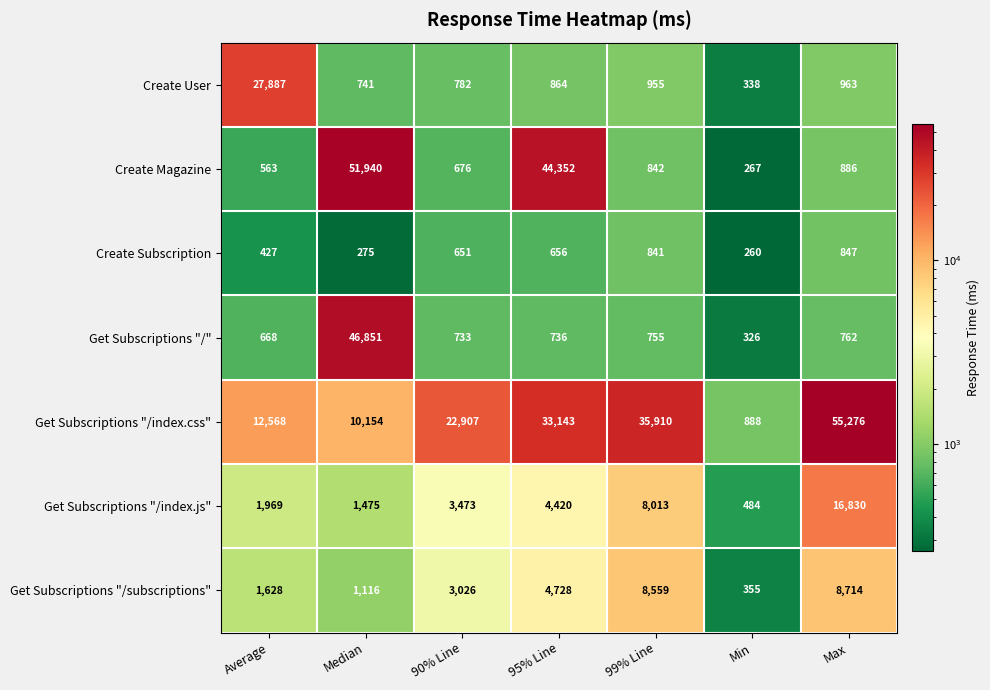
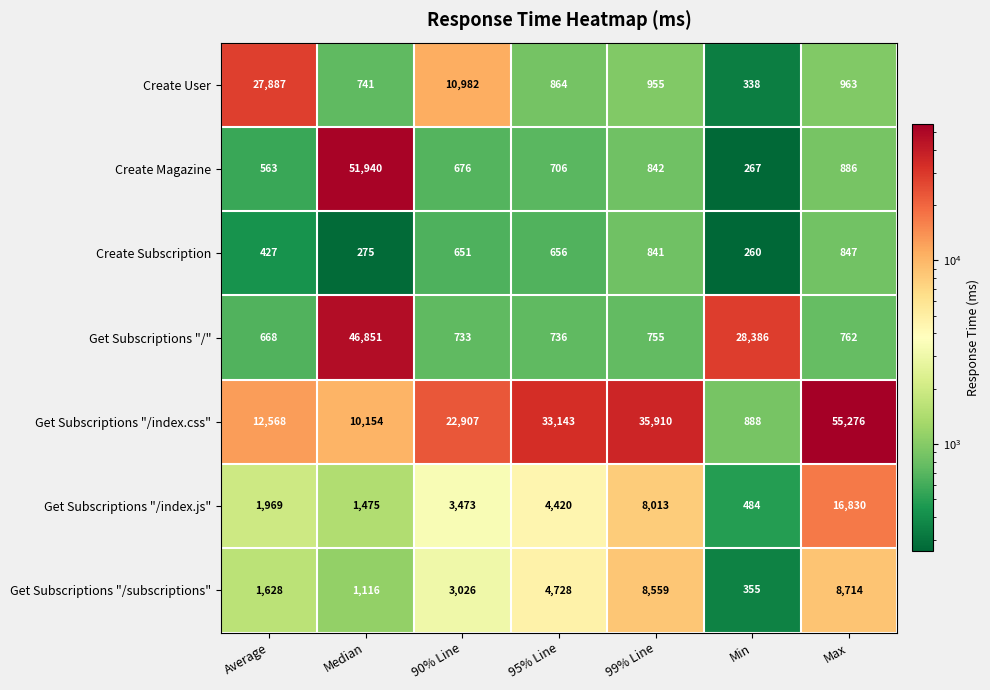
  {
    "Create User": {
      "Average": "27,887",
      "Median": "741",
-     "90% Line": "782",
+     "90% Line": "10,982",
      "95% Line": "864",
      "99% Line": "955",
      "Min": "338",
      "Max": "963"
    },
    "Create Magazine": {
      "Average": "563",
      "Median": "51,940",
      "90% Line": "676",
-     "95% Line": "44,352",
+     "95% Line": "706",
      "99% Line": "842",
      "Min": "267",
      "Max": "886"
    },
    "Create Subscription": {
      "Average": "427",
      "Median": "275",
      "90% Line": "651",
      "95% Line": "656",
      "99% Line": "841",
      "Min": "260",
      "Max": "847"
    },
    "Get Subscriptions \"/\"": {
      "Average": "668",
      "Median": "46,851",
      "90% Line": "733",
      "95% Line": "736",
      "99% Line": "755",
-     "Min": "326",
+     "Min": "28,386",
      "Max": "762"
    },
    "Get Subscriptions \"/index.css\"": {
      "Average": "12,568",
      "Median": "10,154",
      "90% Line": "22,907",
      "95% Line": "33,143",
      "99% Line": "35,910",
      "Min": "888",
      "Max": "55,276"
    },
    "Get Subscriptions \"/index.js\"": {
      "Average": "1,969",
      "Median": "1,475",
      "90% Line": "3,473",
      "95% Line": "4,420",
      "99% Line": "8,013",
      "Min": "484",
      "Max": "16,830"
    },
    "Get Subscriptions \"/subscriptions\"": {
      "Average": "1,628",
      "Median": "1,116",
      "90% Line": "3,026",
      "95% Line": "4,728",
      "99% Line": "8,559",
      "Min": "355",
      "Max": "8,714"
    }
  }
